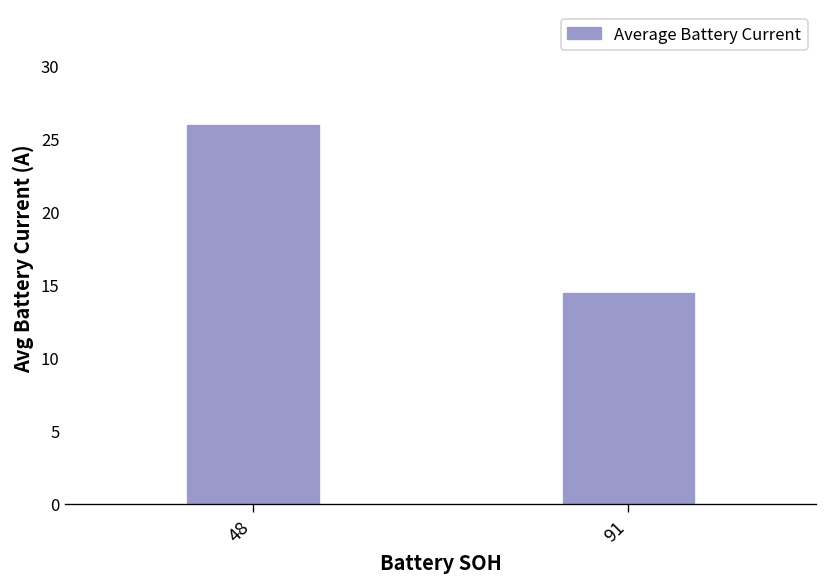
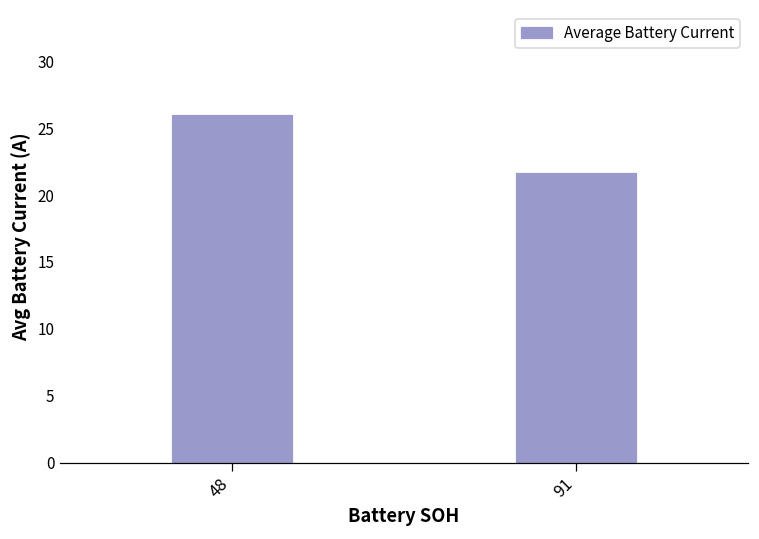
  {
    "48": 26.0,
-   "91": 14.5
+   "91": 21.7
  }
